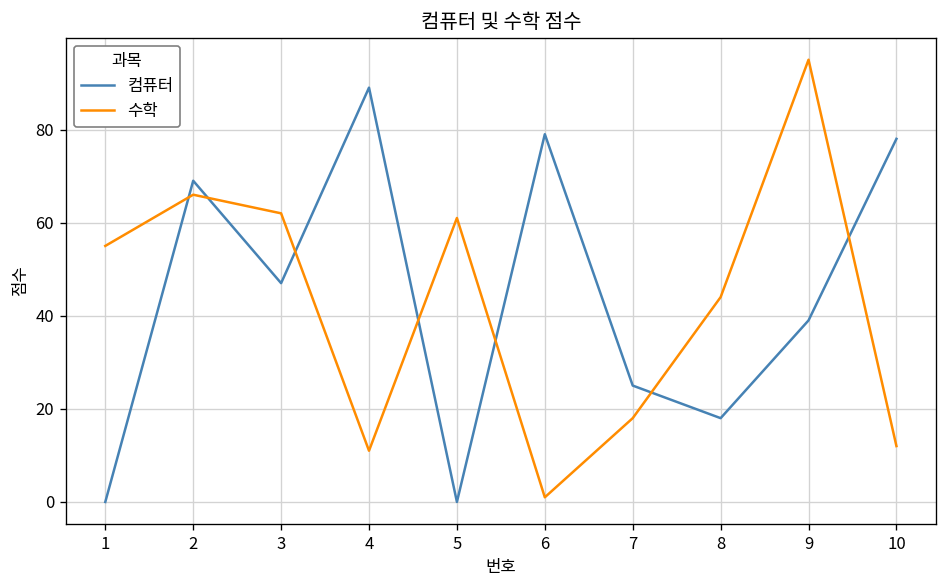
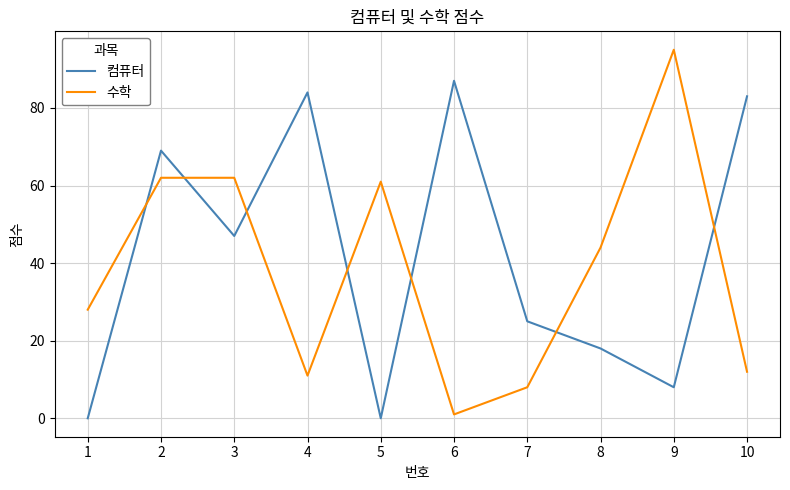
  {
    "컴퓨터": {
      "1": 0,
      "2": 69,
      "3": 47,
-     "4": 89,
+     "4": 84,
      "5": 0,
-     "6": 79,
+     "6": 87,
      "7": 25,
      "8": 18,
-     "9": 39,
-     "10": 78
+     "9": 8,
+     "10": 83
    },
    "수학": {
-     "1": 55,
-     "2": 66,
+     "1": 28,
+     "2": 62,
      "3": 62,
      "4": 11,
      "5": 61,
      "6": 1,
-     "7": 18,
+     "7": 8,
      "8": 44,
      "9": 95,
      "10": 12
    }
  }
